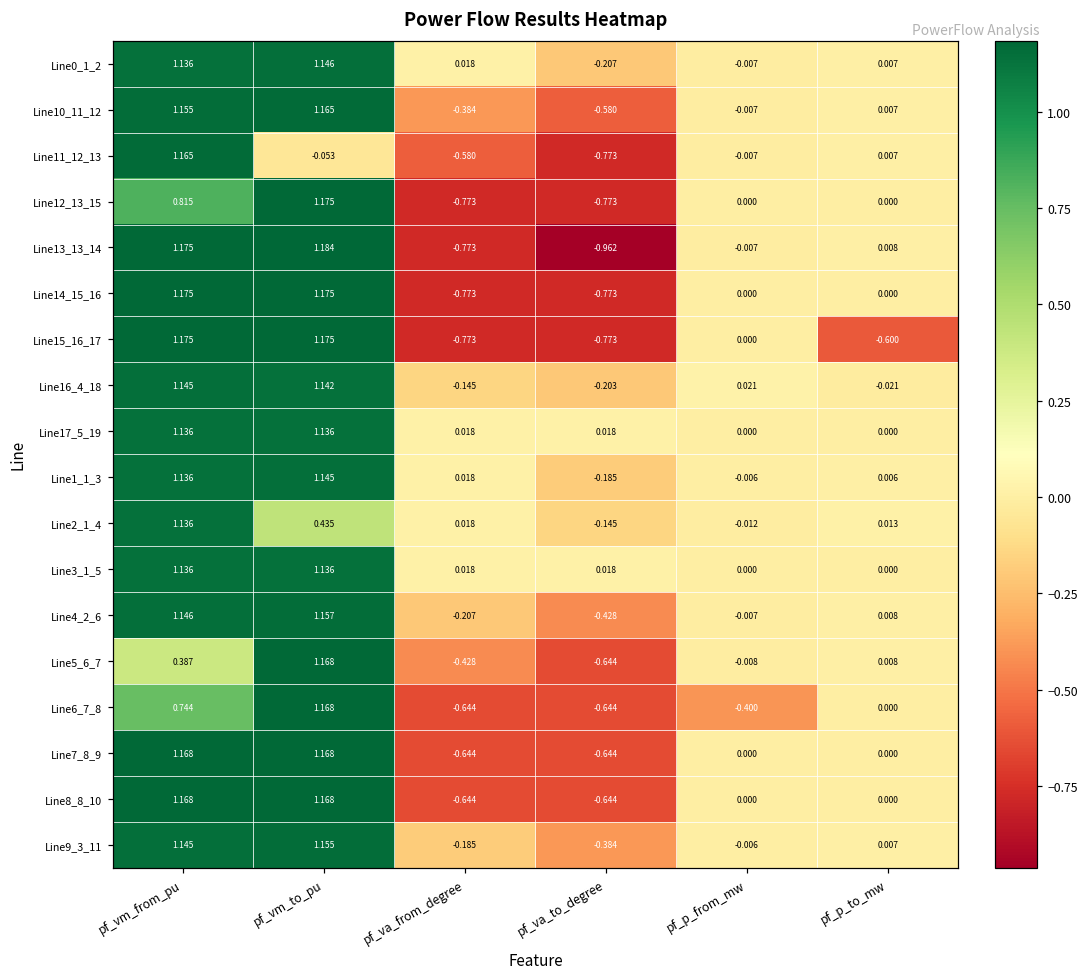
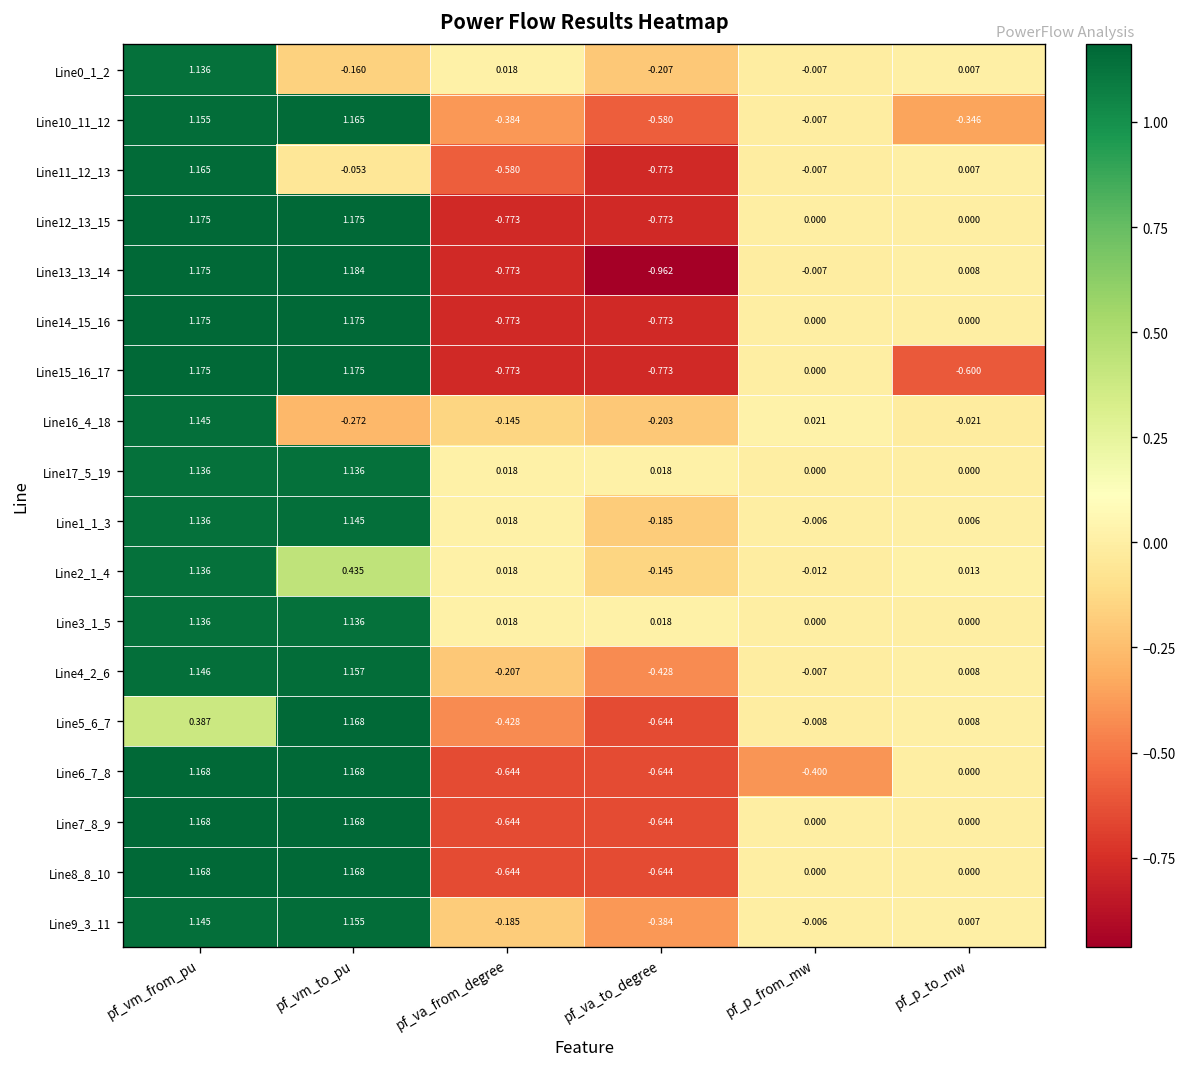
  {
    "Line0_1_2": {
      "pf_vm_from_pu": 1.136,
-     "pf_vm_to_pu": 1.146,
+     "pf_vm_to_pu": -0.160,
      "pf_va_from_degree": 0.018,
      "pf_va_to_degree": -0.207,
      "pf_p_from_mw": -0.007,
      "pf_p_to_mw": 0.007
    },
    "Line10_11_12": {
      "pf_vm_from_pu": 1.155,
      "pf_vm_to_pu": 1.165,
      "pf_va_from_degree": -0.384,
      "pf_va_to_degree": -0.580,
      "pf_p_from_mw": -0.007,
-     "pf_p_to_mw": 0.007
+     "pf_p_to_mw": -0.346
    },
    "Line11_12_13": {
      "pf_vm_from_pu": 1.165,
      "pf_vm_to_pu": -0.053,
      "pf_va_from_degree": -0.580,
      "pf_va_to_degree": -0.773,
      "pf_p_from_mw": -0.007,
      "pf_p_to_mw": 0.007
    },
    "Line12_13_15": {
-     "pf_vm_from_pu": 0.815,
+     "pf_vm_from_pu": 1.175,
      "pf_vm_to_pu": 1.175,
      "pf_va_from_degree": -0.773,
      "pf_va_to_degree": -0.773,
      "pf_p_from_mw": 0.000,
      "pf_p_to_mw": 0.000
    },
    "Line13_13_14": {
      "pf_vm_from_pu": 1.175,
      "pf_vm_to_pu": 1.184,
      "pf_va_from_degree": -0.773,
      "pf_va_to_degree": -0.962,
      "pf_p_from_mw": -0.007,
      "pf_p_to_mw": 0.008
    },
    "Line14_15_16": {
      "pf_vm_from_pu": 1.175,
      "pf_vm_to_pu": 1.175,
      "pf_va_from_degree": -0.773,
      "pf_va_to_degree": -0.773,
      "pf_p_from_mw": 0.000,
      "pf_p_to_mw": 0.000
    },
    "Line15_16_17": {
      "pf_vm_from_pu": 1.175,
      "pf_vm_to_pu": 1.175,
      "pf_va_from_degree": -0.773,
      "pf_va_to_degree": -0.773,
      "pf_p_from_mw": 0.000,
      "pf_p_to_mw": -0.600
    },
    "Line16_4_18": {
      "pf_vm_from_pu": 1.145,
-     "pf_vm_to_pu": 1.142,
+     "pf_vm_to_pu": -0.272,
      "pf_va_from_degree": -0.145,
      "pf_va_to_degree": -0.203,
      "pf_p_from_mw": 0.021,
      "pf_p_to_mw": -0.021
    },
    "Line17_5_19": {
      "pf_vm_from_pu": 1.136,
      "pf_vm_to_pu": 1.136,
      "pf_va_from_degree": 0.018,
      "pf_va_to_degree": 0.018,
      "pf_p_from_mw": 0.000,
      "pf_p_to_mw": 0.000
    },
    "Line1_1_3": {
      "pf_vm_from_pu": 1.136,
      "pf_vm_to_pu": 1.145,
      "pf_va_from_degree": 0.018,
      "pf_va_to_degree": -0.185,
      "pf_p_from_mw": -0.006,
      "pf_p_to_mw": 0.006
    },
    "Line2_1_4": {
      "pf_vm_from_pu": 1.136,
      "pf_vm_to_pu": 0.435,
      "pf_va_from_degree": 0.018,
      "pf_va_to_degree": -0.145,
      "pf_p_from_mw": -0.012,
      "pf_p_to_mw": 0.013
    },
    "Line3_1_5": {
      "pf_vm_from_pu": 1.136,
      "pf_vm_to_pu": 1.136,
      "pf_va_from_degree": 0.018,
      "pf_va_to_degree": 0.018,
      "pf_p_from_mw": 0.000,
      "pf_p_to_mw": 0.000
    },
    "Line4_2_6": {
      "pf_vm_from_pu": 1.146,
      "pf_vm_to_pu": 1.157,
      "pf_va_from_degree": -0.207,
      "pf_va_to_degree": -0.428,
      "pf_p_from_mw": -0.007,
      "pf_p_to_mw": 0.008
    },
    "Line5_6_7": {
      "pf_vm_from_pu": 0.387,
      "pf_vm_to_pu": 1.168,
      "pf_va_from_degree": -0.428,
      "pf_va_to_degree": -0.644,
      "pf_p_from_mw": -0.008,
      "pf_p_to_mw": 0.008
    },
    "Line6_7_8": {
-     "pf_vm_from_pu": 0.744,
+     "pf_vm_from_pu": 1.168,
      "pf_vm_to_pu": 1.168,
      "pf_va_from_degree": -0.644,
      "pf_va_to_degree": -0.644,
      "pf_p_from_mw": -0.400,
      "pf_p_to_mw": 0.000
    },
    "Line7_8_9": {
      "pf_vm_from_pu": 1.168,
      "pf_vm_to_pu": 1.168,
      "pf_va_from_degree": -0.644,
      "pf_va_to_degree": -0.644,
      "pf_p_from_mw": 0.000,
      "pf_p_to_mw": 0.000
    },
    "Line8_8_10": {
      "pf_vm_from_pu": 1.168,
      "pf_vm_to_pu": 1.168,
      "pf_va_from_degree": -0.644,
      "pf_va_to_degree": -0.644,
      "pf_p_from_mw": 0.000,
      "pf_p_to_mw": 0.000
    },
    "Line9_3_11": {
      "pf_vm_from_pu": 1.145,
      "pf_vm_to_pu": 1.155,
      "pf_va_from_degree": -0.185,
      "pf_va_to_degree": -0.384,
      "pf_p_from_mw": -0.006,
      "pf_p_to_mw": 0.007
    }
  }
